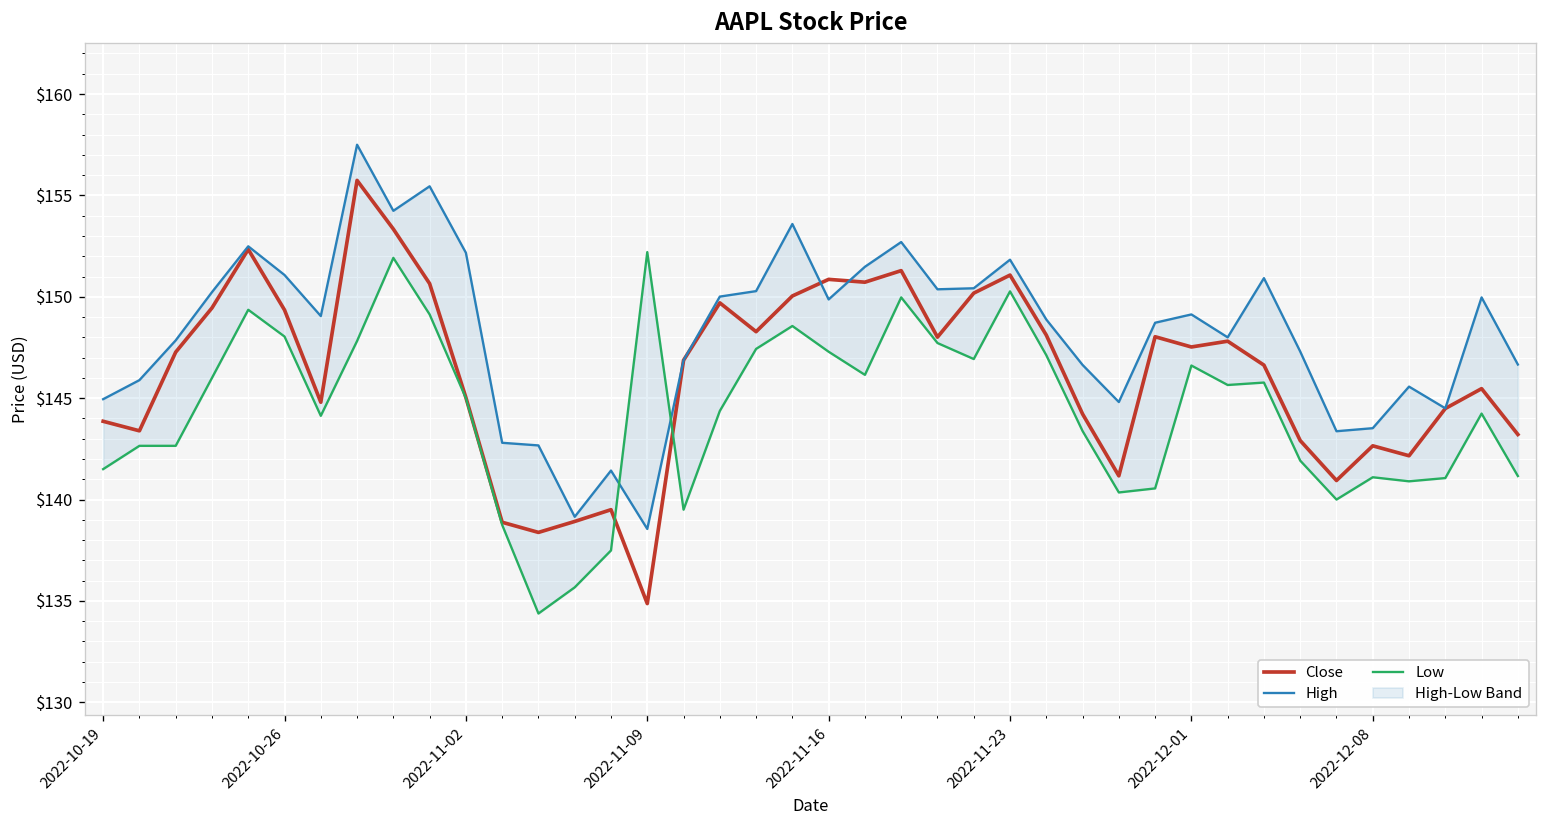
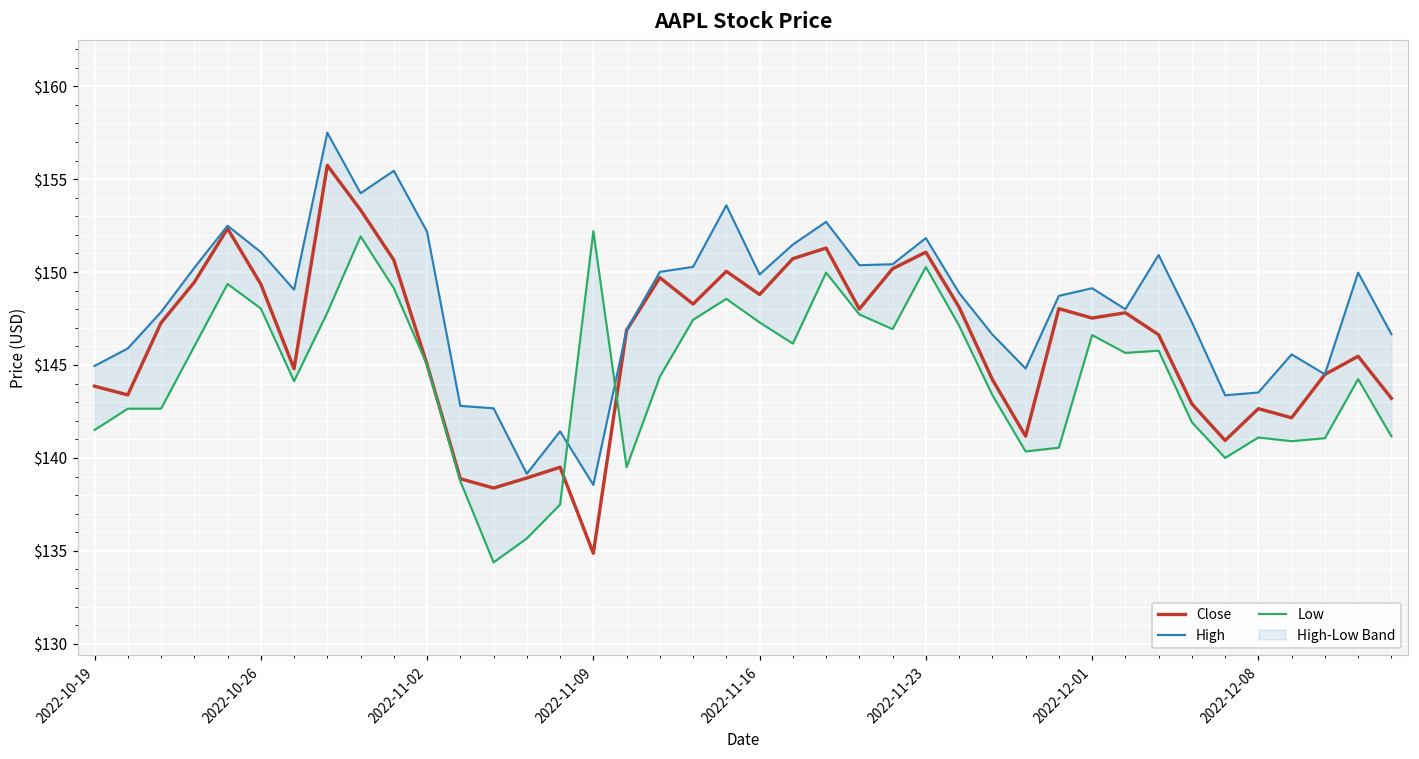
  {
    "Close": {
      "2022-10-19": "$143.9",
      "2022-10-26": "$149.4",
      "2022-11-09": "$134.9",
-     "2022-11-16": "$150.9",
+     "2022-11-16": "$148.8",
      "2022-11-23": "$151.1",
      "2022-12-01": "$147.5",
      "2022-12-08": "$142.6"
    },
    "Low": {
      "2022-10-19": "$141.5",
      "2022-10-26": "$148.0",
      "2022-11-16": "$147.3",
      "2022-11-23": "$150.3",
      "2022-12-01": "$146.6",
      "2022-12-08": "$141.1"
    }
  }
